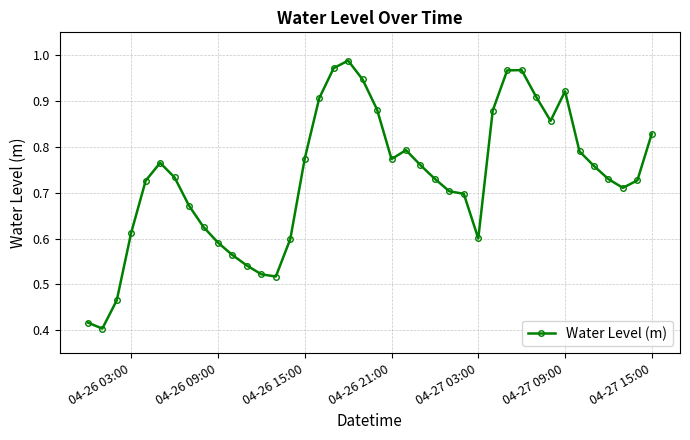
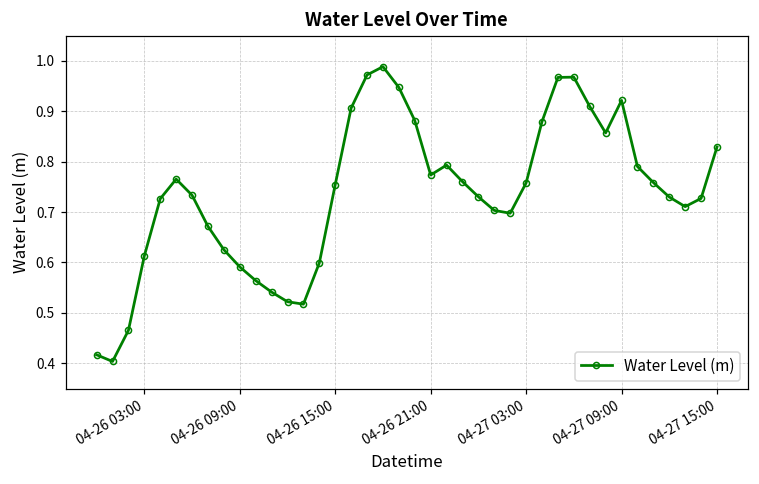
  {
    "04-26 03:00": 0.61,
    "04-26 09:00": 0.59,
-   "04-26 15:00": 0.77,
+   "04-26 15:00": 0.75,
    "04-26 21:00": 0.77,
-   "04-27 03:00": 0.60,
+   "04-27 03:00": 0.76,
    "04-27 09:00": 0.92,
    "04-27 15:00": 0.83
  }
